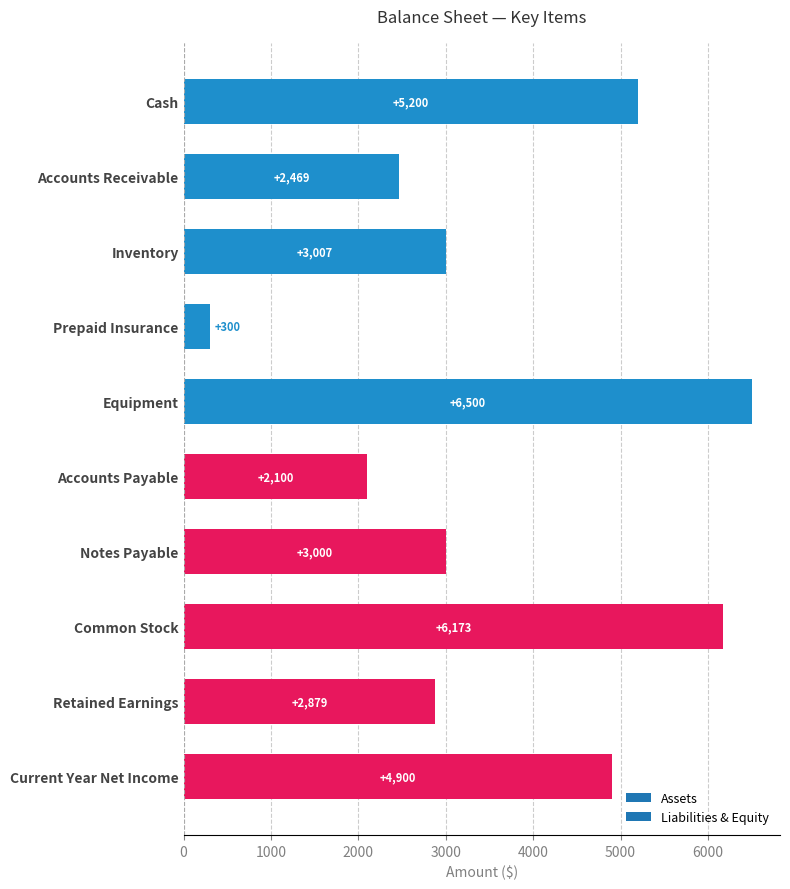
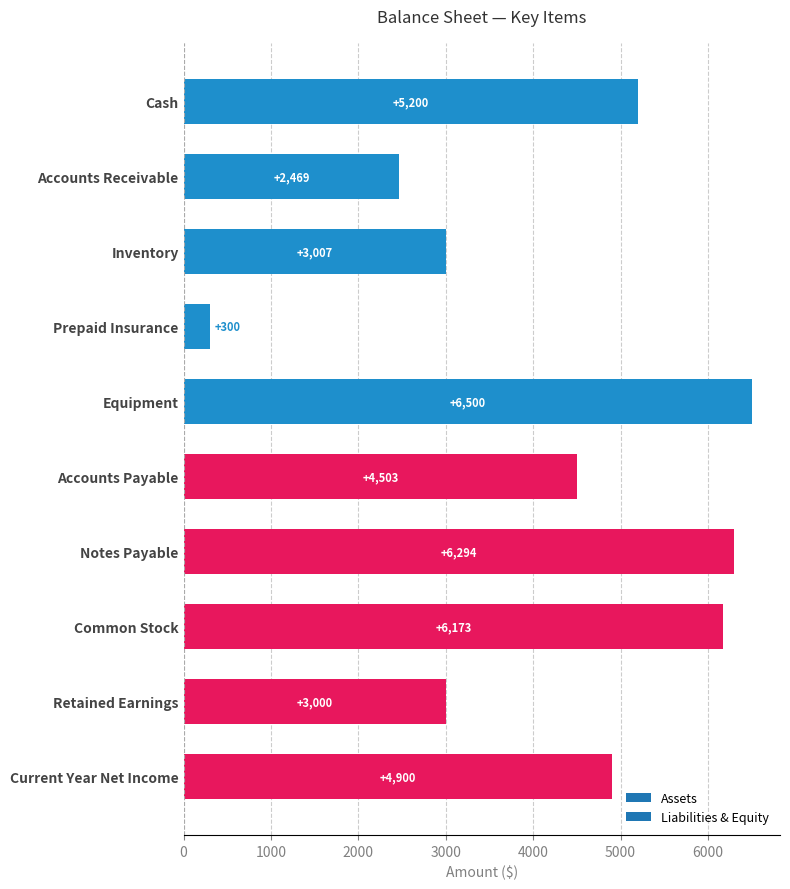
  {
    "Cash": "+5,200",
    "Accounts Receivable": "+2,469",
    "Inventory": "+3,007",
    "Prepaid Insurance": "+300",
    "Equipment": "+6,500",
-   "Accounts Payable": "+2,100",
-   "Notes Payable": "+3,000",
+   "Accounts Payable": "+4,503",
+   "Notes Payable": "+6,294",
    "Common Stock": "+6,173",
-   "Retained Earnings": "+2,879",
+   "Retained Earnings": "+3,000",
    "Current Year Net Income": "+4,900"
  }
